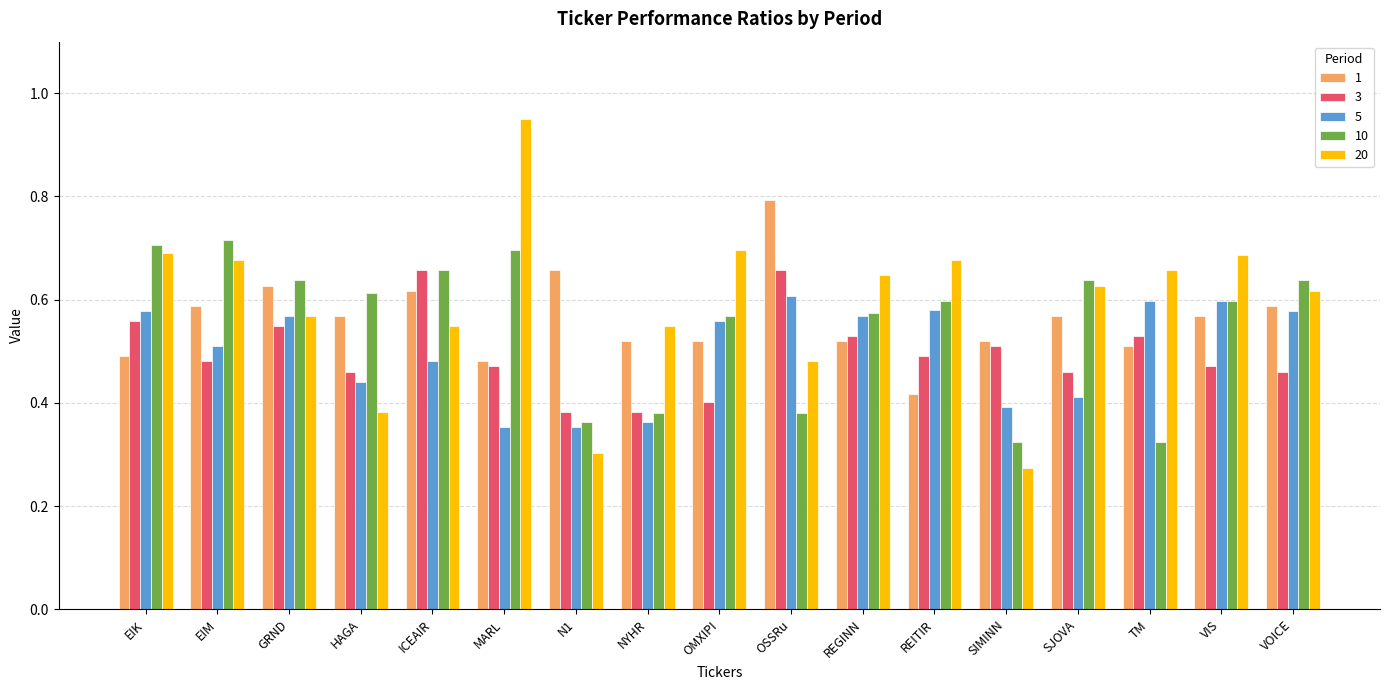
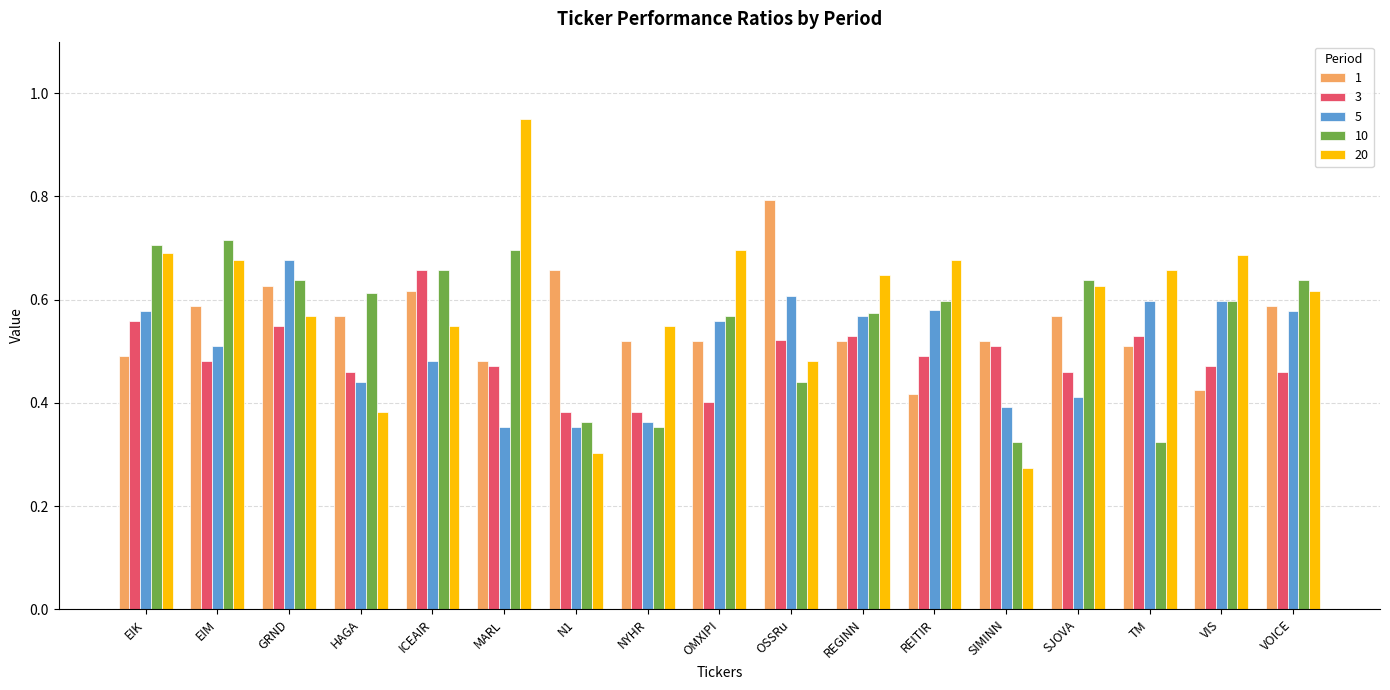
  {
    "1": {
      "EIK": 0.49,
      "EIM": 0.59,
      "GRND": 0.63,
      "HAGA": 0.57,
      "ICEAIR": 0.62,
      "MARL": 0.48,
      "N1": 0.66,
      "NYHR": 0.52,
      "OMXIPI": 0.52,
      "OSSRu": 0.79,
      "REGINN": 0.52,
      "REITIR": 0.42,
      "SIMINN": 0.52,
      "SJOVA": 0.57,
      "TM": 0.51,
-     "VIS": 0.57,
+     "VIS": 0.42,
      "VOICE": 0.59
    },
    "3": {
      "EIK": 0.56,
      "EIM": 0.48,
      "GRND": 0.55,
      "HAGA": 0.46,
      "ICEAIR": 0.66,
      "MARL": 0.47,
      "N1": 0.38,
      "NYHR": 0.38,
      "OMXIPI": 0.40,
-     "OSSRu": 0.66,
+     "OSSRu": 0.52,
      "REGINN": 0.53,
      "REITIR": 0.49,
      "SIMINN": 0.51,
      "SJOVA": 0.46,
      "TM": 0.53,
      "VIS": 0.47,
      "VOICE": 0.46
    },
    "5": {
      "EIK": 0.58,
      "EIM": 0.51,
-     "GRND": 0.57,
+     "GRND": 0.68,
      "HAGA": 0.44,
      "ICEAIR": 0.48,
      "MARL": 0.35,
      "N1": 0.35,
      "NYHR": 0.36,
      "OMXIPI": 0.56,
      "OSSRu": 0.61,
      "REGINN": 0.57,
      "REITIR": 0.58,
      "SIMINN": 0.39,
      "SJOVA": 0.41,
      "TM": 0.60,
      "VIS": 0.60,
      "VOICE": 0.58
    },
    "10": {
      "EIK": 0.71,
      "EIM": 0.72,
      "GRND": 0.64,
      "HAGA": 0.61,
      "ICEAIR": 0.66,
      "MARL": 0.70,
      "N1": 0.36,
-     "NYHR": 0.38,
+     "NYHR": 0.35,
      "OMXIPI": 0.57,
-     "OSSRu": 0.38,
+     "OSSRu": 0.44,
      "REGINN": 0.58,
      "REITIR": 0.60,
      "SIMINN": 0.32,
      "SJOVA": 0.64,
      "TM": 0.32,
      "VIS": 0.60,
      "VOICE": 0.64
    },
    "20": {
      "EIK": 0.69,
      "EIM": 0.68,
      "GRND": 0.57,
      "HAGA": 0.38,
      "ICEAIR": 0.55,
      "MARL": 0.95,
      "N1": 0.30,
      "NYHR": 0.55,
      "OMXIPI": 0.70,
      "OSSRu": 0.48,
      "REGINN": 0.65,
      "REITIR": 0.68,
      "SIMINN": 0.27,
      "SJOVA": 0.63,
      "TM": 0.66,
      "VIS": 0.69,
      "VOICE": 0.62
    }
  }
